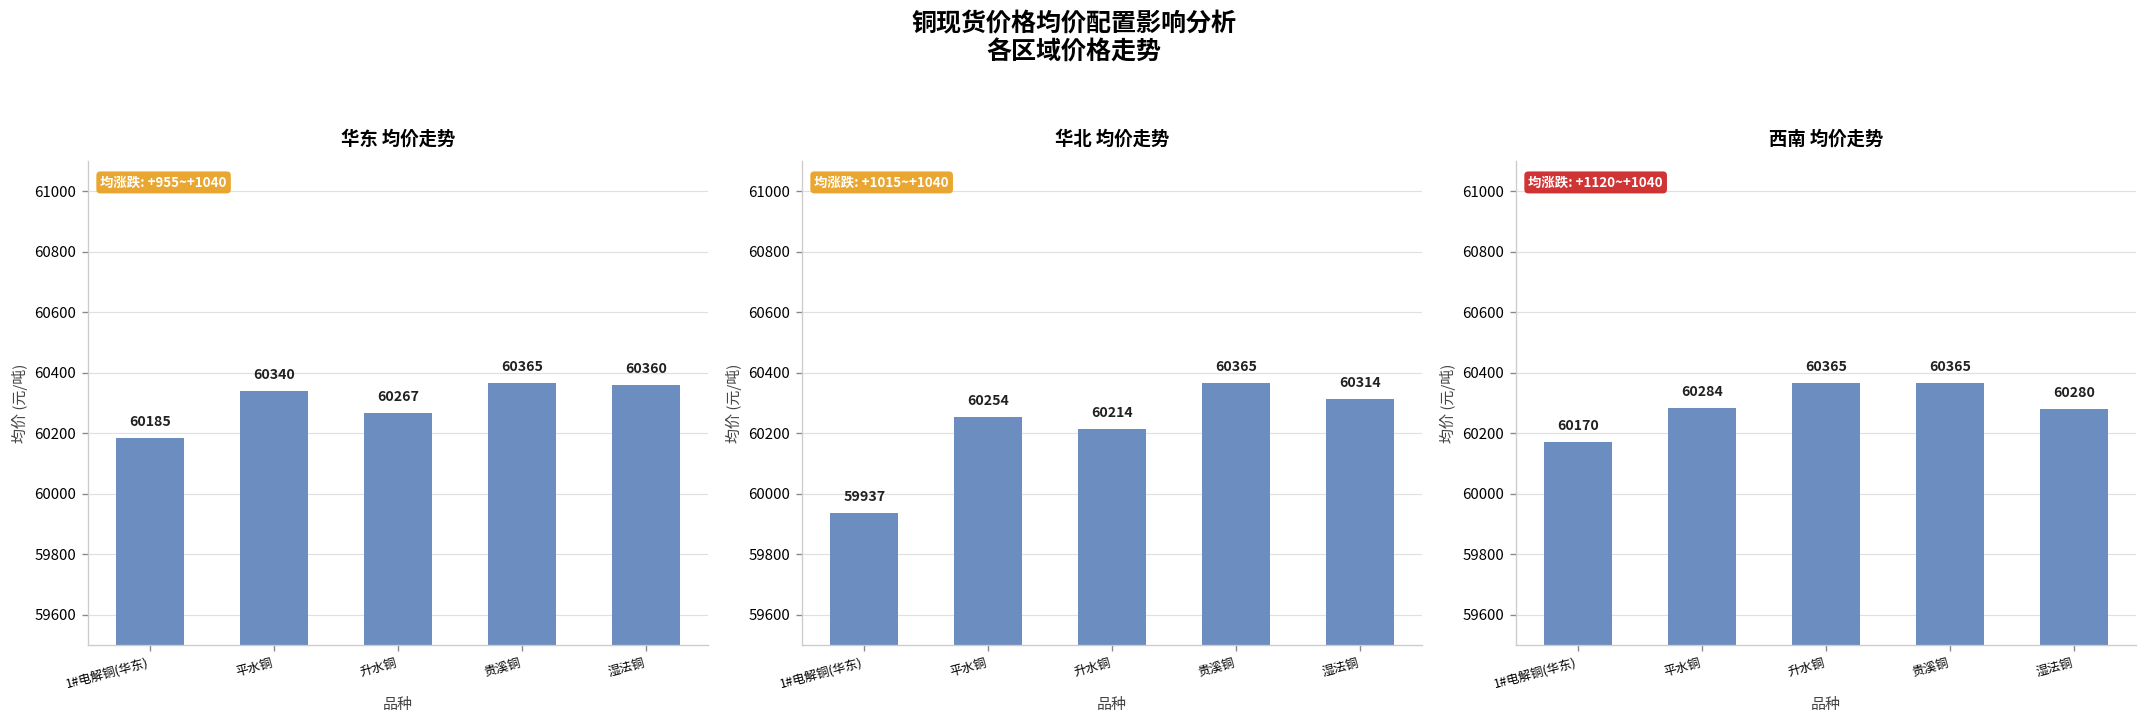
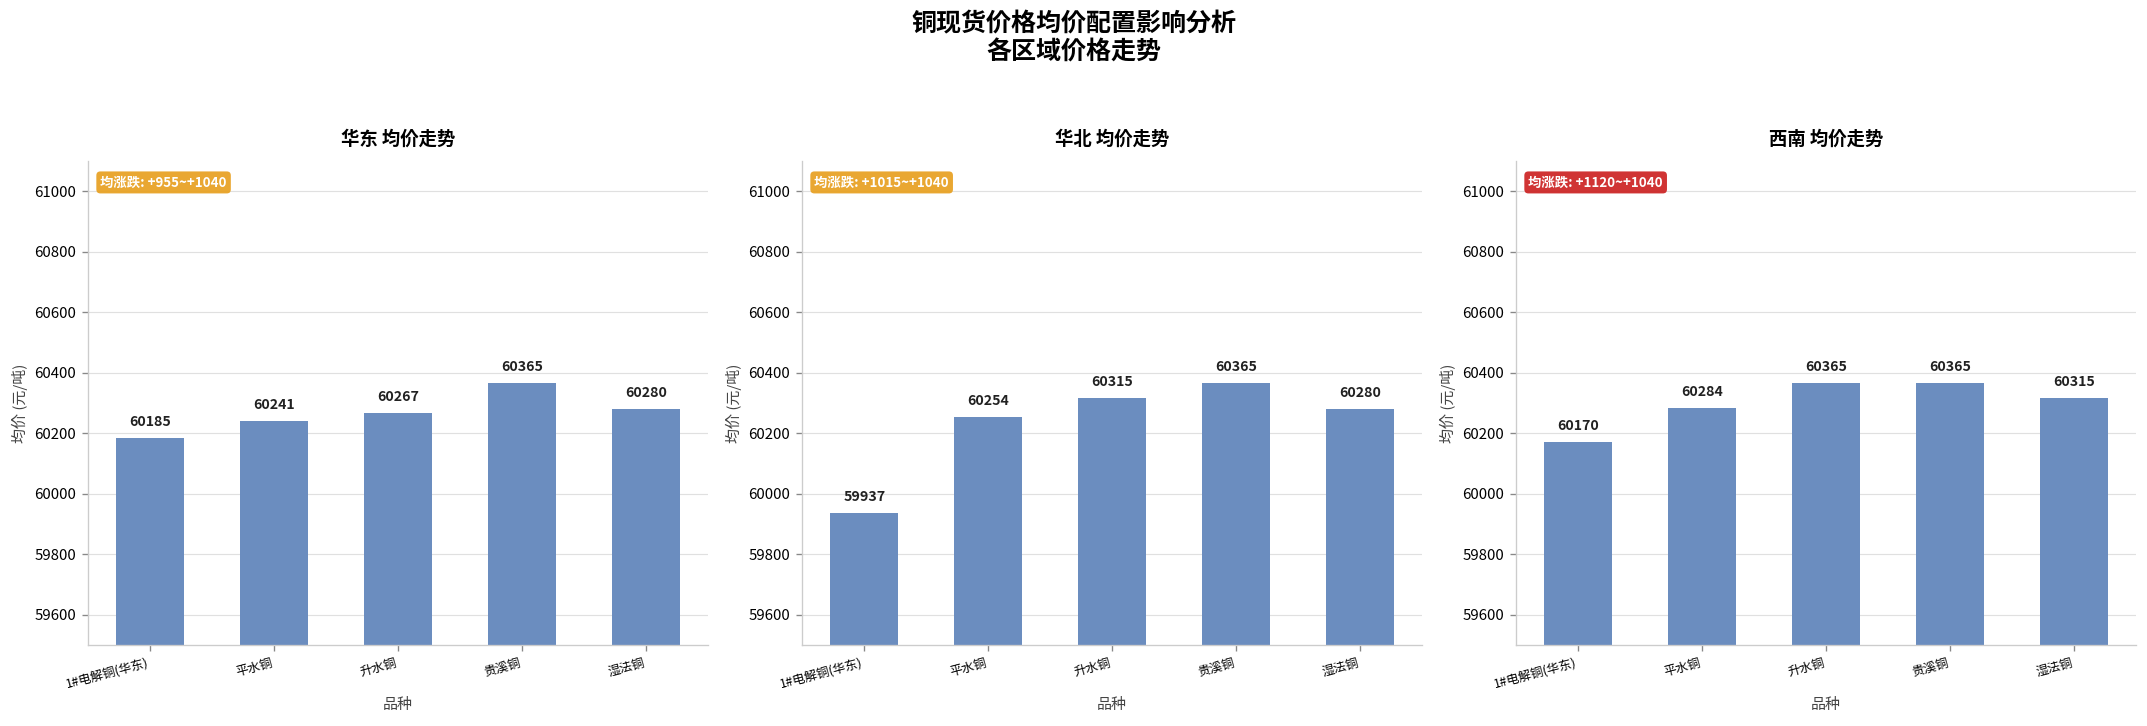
  {
    "华东 均价走势": {
      "1#电解铜(华东)": 60185,
-     "平水铜": 60340,
+     "平水铜": 60241,
      "升水铜": 60267,
      "贵溪铜": 60365,
-     "湿法铜": 60360
+     "湿法铜": 60280
    },
    "华北 均价走势": {
      "1#电解铜(华东)": 59937,
      "平水铜": 60254,
-     "升水铜": 60214,
+     "升水铜": 60315,
      "贵溪铜": 60365,
-     "湿法铜": 60314
+     "湿法铜": 60280
    },
    "西南 均价走势": {
      "1#电解铜(华东)": 60170,
      "平水铜": 60284,
      "升水铜": 60365,
      "贵溪铜": 60365,
-     "湿法铜": 60280
+     "湿法铜": 60315
    }
  }
